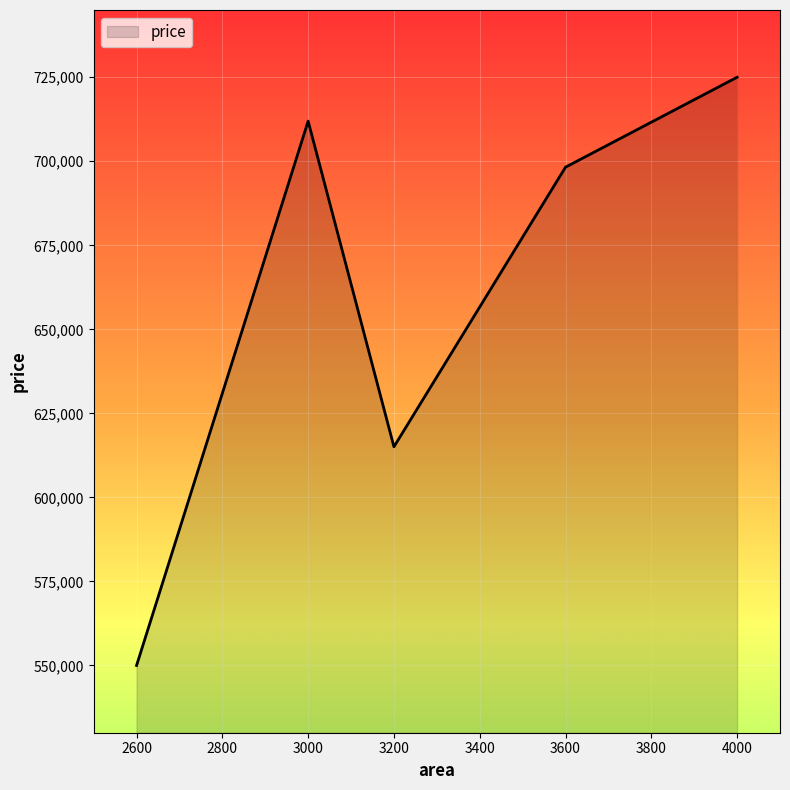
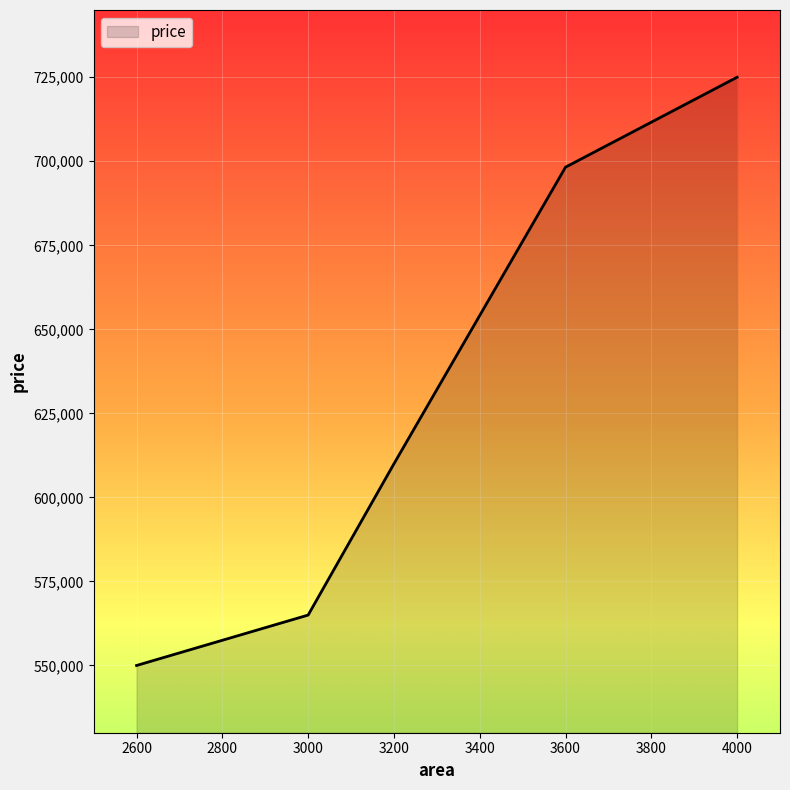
  {
    "2600": "550,000",
-   "3000": "712,000",
-   "3200": "615,000",
+   "3000": "565,000",
+   "3200": "610,000",
    "3600": "698,000",
    "4000": "725,000"
  }
